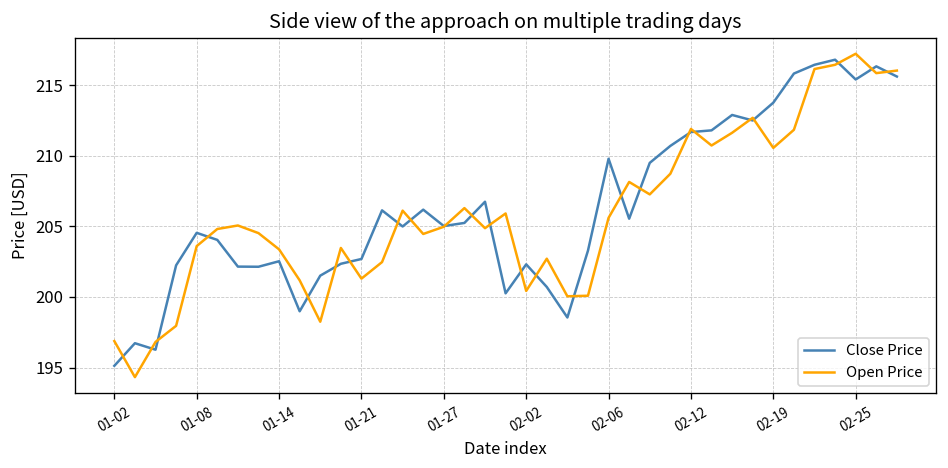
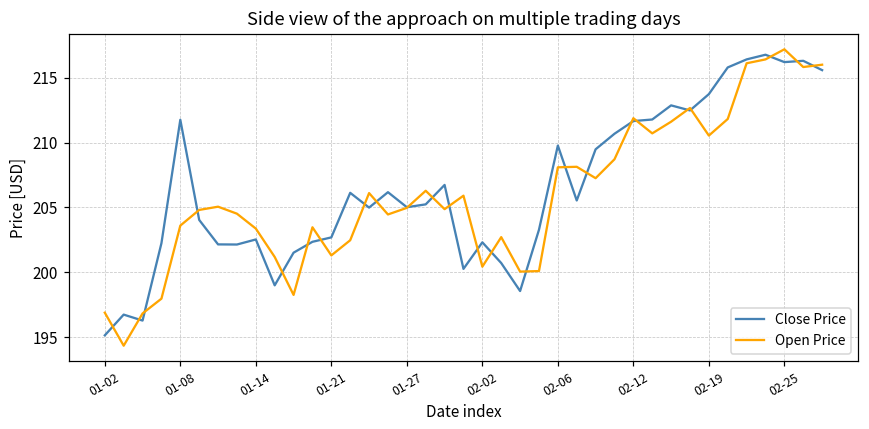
  {
    "Close Price": {
      "01-02": 195.1,
-     "01-08": 204.5,
+     "01-08": 211.8,
      "01-14": 202.5,
      "01-21": 202.7,
      "02-02": 202.3,
      "02-06": 209.8,
      "02-12": 211.7,
      "02-19": 213.8,
-     "02-25": 215.4
+     "02-25": 216.2
    },
    "Open Price": {
      "01-02": 196.9,
      "01-08": 203.6,
      "01-14": 203.4,
      "01-21": 201.3,
      "02-02": 200.4,
-     "02-06": 205.6,
+     "02-06": 208.1,
      "02-12": 211.9,
      "02-19": 210.6,
      "02-25": 217.2
    }
  }
